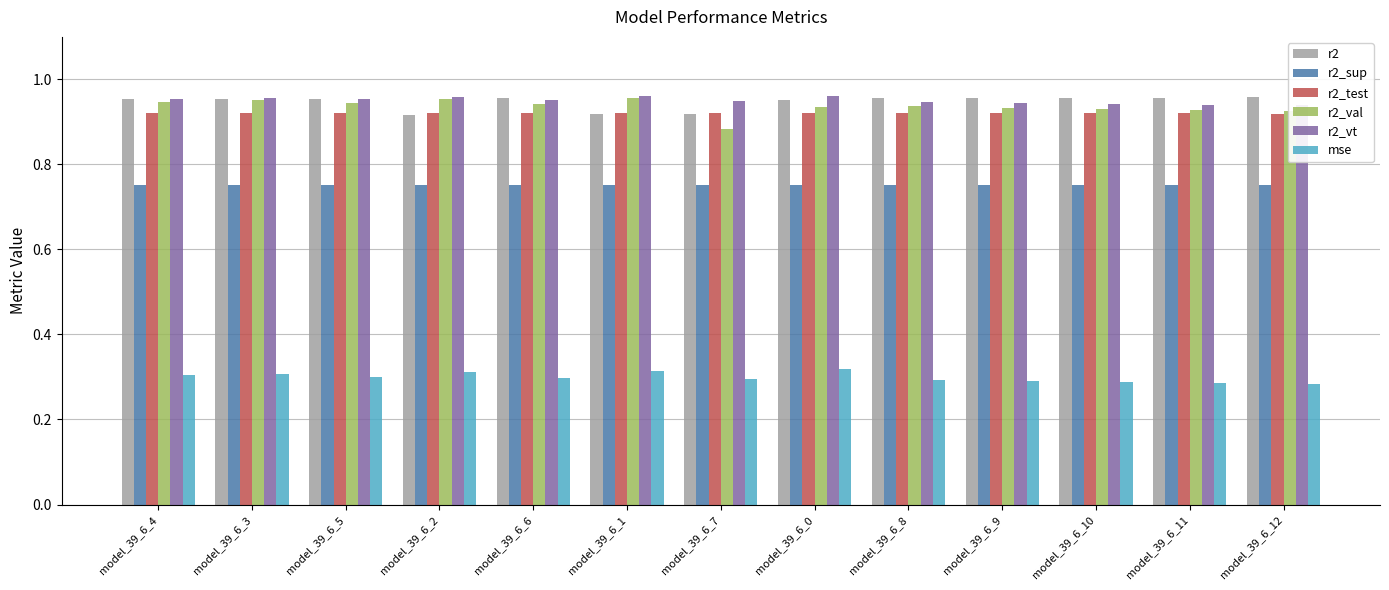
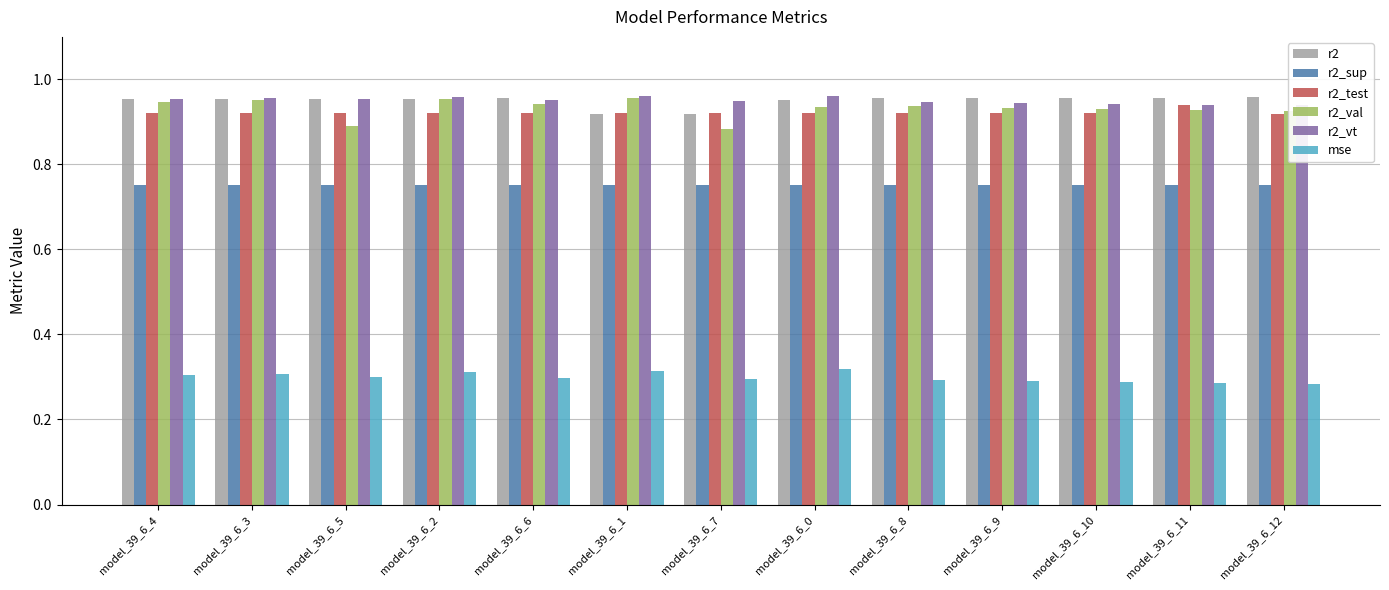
  {
    "r2": {
      "model_39_6_4": 0.95,
      "model_39_6_3": 0.95,
      "model_39_6_5": 0.95,
-     "model_39_6_2": 0.92,
+     "model_39_6_2": 0.95,
      "model_39_6_6": 0.96,
      "model_39_6_1": 0.92,
      "model_39_6_7": 0.92,
      "model_39_6_0": 0.95,
      "model_39_6_8": 0.96,
      "model_39_6_9": 0.96,
      "model_39_6_10": 0.96,
      "model_39_6_11": 0.96,
      "model_39_6_12": 0.96
    },
    "r2_test": {
      "model_39_6_4": 0.92,
      "model_39_6_3": 0.92,
      "model_39_6_5": 0.92,
      "model_39_6_2": 0.92,
      "model_39_6_6": 0.92,
      "model_39_6_1": 0.92,
      "model_39_6_7": 0.92,
      "model_39_6_0": 0.92,
      "model_39_6_8": 0.92,
      "model_39_6_9": 0.92,
      "model_39_6_10": 0.92,
-     "model_39_6_11": 0.92,
+     "model_39_6_11": 0.94,
      "model_39_6_12": 0.92
    },
    "r2_val": {
      "model_39_6_4": 0.95,
      "model_39_6_3": 0.95,
-     "model_39_6_5": 0.95,
+     "model_39_6_5": 0.89,
      "model_39_6_2": 0.95,
      "model_39_6_6": 0.94,
      "model_39_6_1": 0.96,
      "model_39_6_7": 0.88,
      "model_39_6_0": 0.94,
      "model_39_6_8": 0.94,
      "model_39_6_9": 0.93,
      "model_39_6_10": 0.93,
      "model_39_6_11": 0.93
    },
    "mse": {
      "model_39_6_4": 0.30,
      "model_39_6_3": 0.31,
      "model_39_6_5": 0.30,
      "model_39_6_2": 0.31,
      "model_39_6_6": 0.30,
      "model_39_6_1": 0.31,
      "model_39_6_7": 0.30,
      "model_39_6_0": 0.32,
      "model_39_6_8": 0.29,
      "model_39_6_9": 0.29,
      "model_39_6_10": 0.29,
      "model_39_6_11": 0.29,
      "model_39_6_12": 0.28
    }
  }
